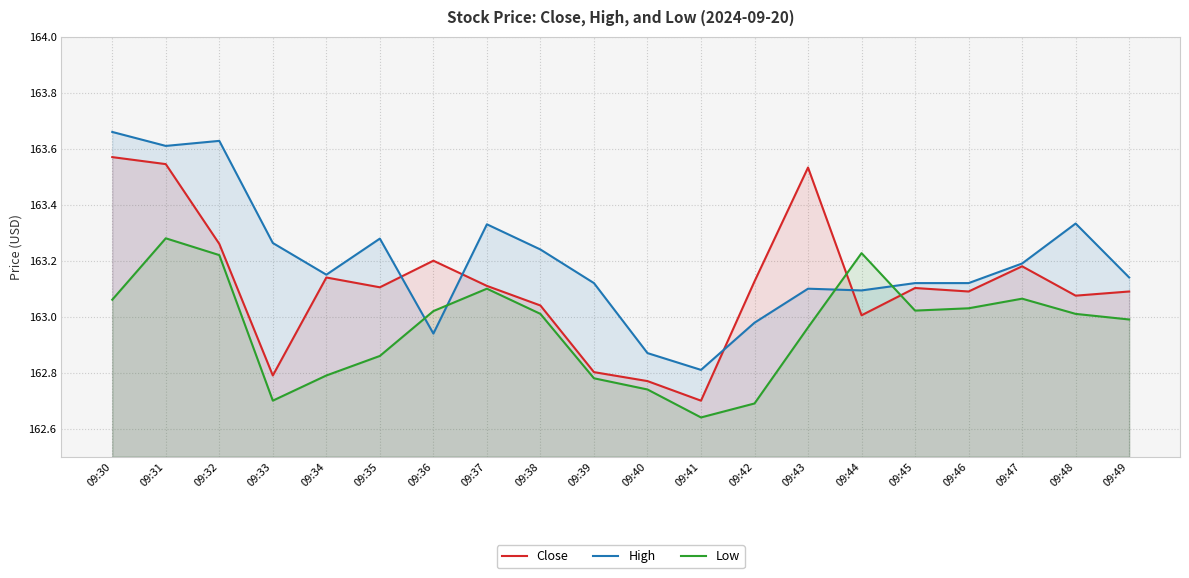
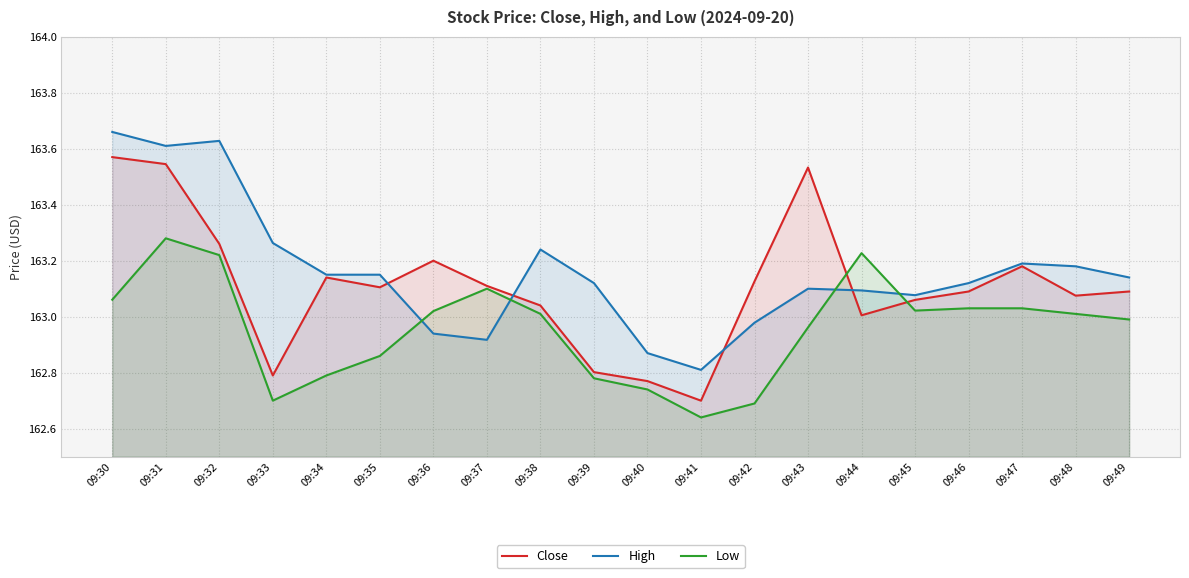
  {
    "Close": {
      "09:30": 163.57,
      "09:31": 163.54,
      "09:32": 163.26,
      "09:33": 162.79,
      "09:34": 163.14,
      "09:35": 163.10,
      "09:36": 163.20,
      "09:37": 163.11,
      "09:38": 163.04,
      "09:39": 162.80,
      "09:40": 162.77,
      "09:41": 162.70,
      "09:42": 163.13,
      "09:43": 163.53,
      "09:44": 163.01,
-     "09:45": 163.10,
+     "09:45": 163.06,
      "09:46": 163.09,
      "09:47": 163.18,
      "09:48": 163.08,
      "09:49": 163.09
    },
    "High": {
      "09:30": 163.66,
      "09:31": 163.61,
      "09:32": 163.63,
      "09:33": 163.26,
      "09:34": 163.15,
-     "09:35": 163.28,
+     "09:35": 163.15,
      "09:36": 162.94,
-     "09:37": 163.33,
+     "09:37": 162.92,
      "09:38": 163.24,
      "09:39": 163.12,
      "09:40": 162.87,
      "09:41": 162.81,
      "09:42": 162.98,
      "09:43": 163.10,
      "09:44": 163.09,
-     "09:45": 163.12,
+     "09:45": 163.08,
      "09:46": 163.12,
      "09:47": 163.19,
-     "09:48": 163.33,
+     "09:48": 163.18,
      "09:49": 163.14
    },
    "Low": {
      "09:30": 163.06,
      "09:31": 163.28,
      "09:32": 163.22,
      "09:33": 162.70,
      "09:34": 162.79,
      "09:35": 162.86,
      "09:36": 163.02,
      "09:37": 163.10,
      "09:38": 163.01,
      "09:39": 162.78,
      "09:40": 162.74,
      "09:41": 162.64,
      "09:42": 162.69,
      "09:43": 162.96,
      "09:44": 163.23,
      "09:45": 163.02,
      "09:46": 163.03,
-     "09:47": 163.06,
+     "09:47": 163.03,
      "09:48": 163.01,
      "09:49": 162.99
    }
  }
